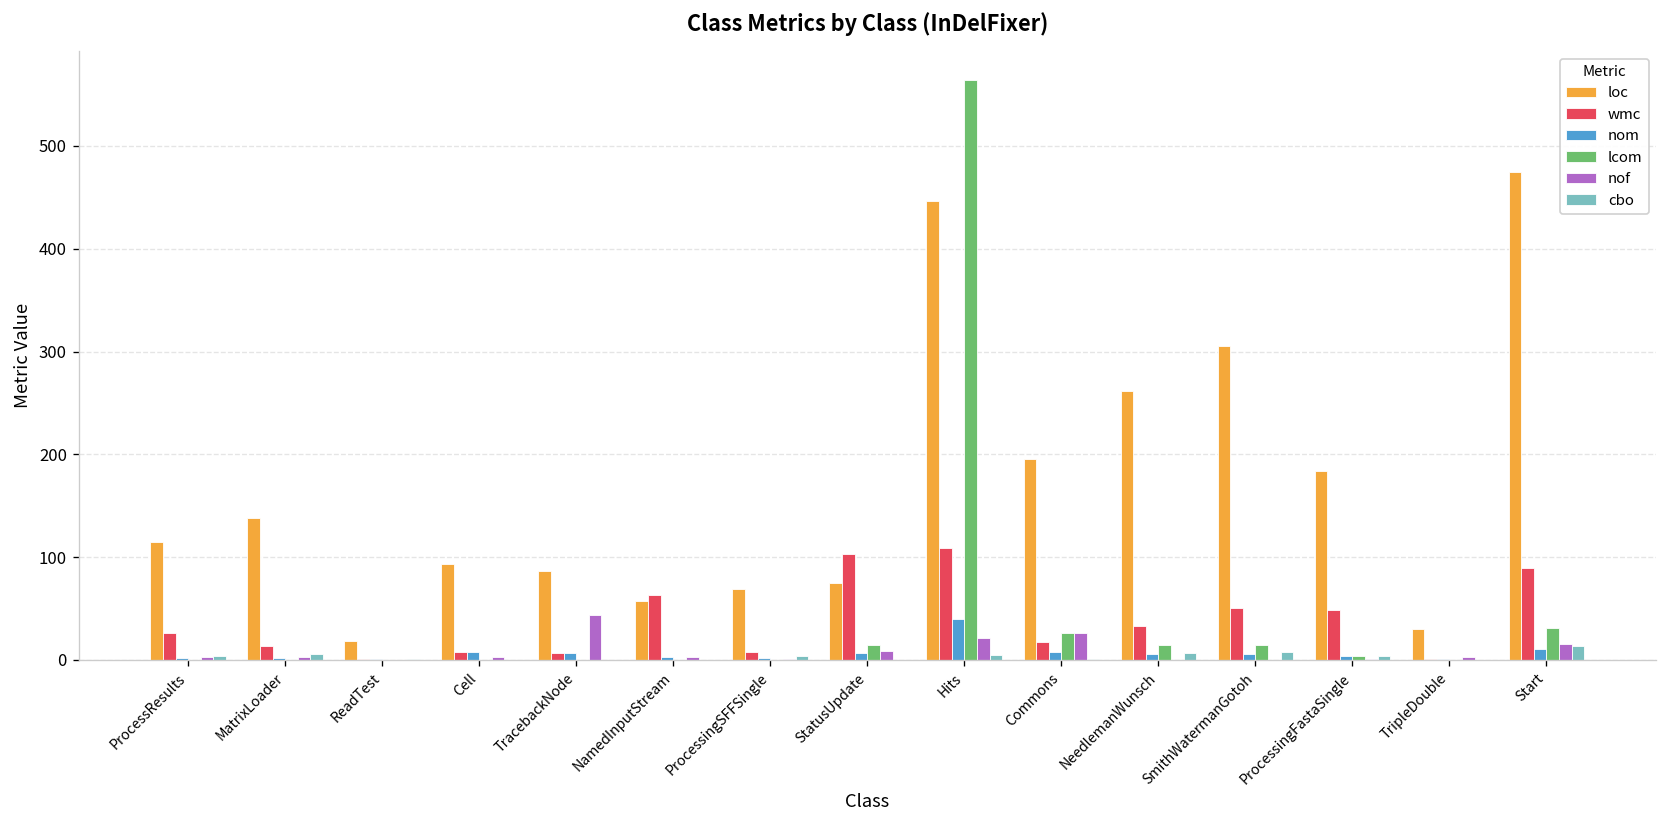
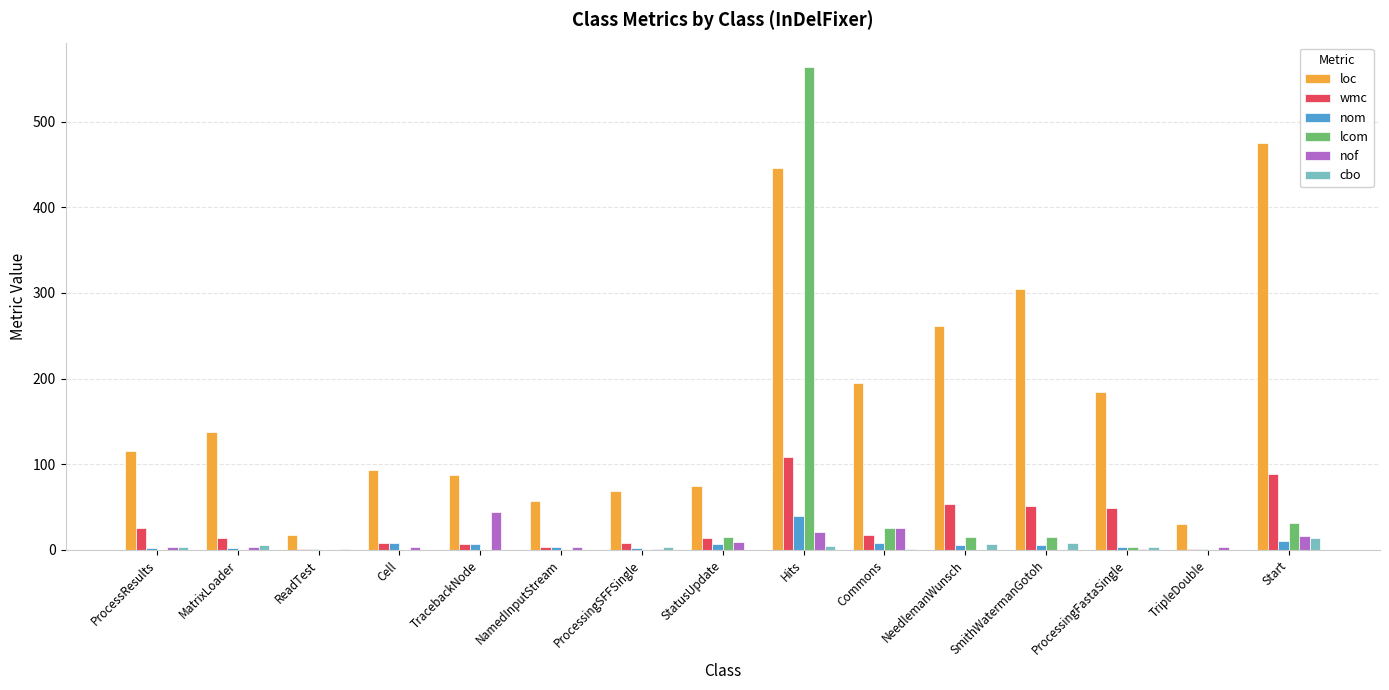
  {
    "loc": {
      "ProcessResults": 120,
      "MatrixLoader": 140,
      "ReadTest": 20,
      "Cell": 90,
      "TracebackNode": 90,
      "NamedInputStream": 60,
      "ProcessingSFFSingle": 70,
      "StatusUpdate": 80,
      "Hits": 450,
      "Commons": 200,
      "NeedlemanWunsch": 260,
      "SmithWatermanGotoh": 310,
      "ProcessingFastaSingle": 180,
      "TripleDouble": 30,
      "Start": 480
    },
    "wmc": {
      "ProcessResults": 30,
      "MatrixLoader": 10,
      "Cell": 10,
      "TracebackNode": 10,
-     "NamedInputStream": 60,
+     "NamedInputStream": 0,
      "ProcessingSFFSingle": 10,
-     "StatusUpdate": 100,
+     "StatusUpdate": 10,
      "Hits": 110,
      "Commons": 20,
-     "NeedlemanWunsch": 30,
+     "NeedlemanWunsch": 50,
      "SmithWatermanGotoh": 50,
      "ProcessingFastaSingle": 50,
      "Start": 90
    },
    "lcom": {
      "ProcessResults": 0,
      "MatrixLoader": 0,
      "ReadTest": 0,
      "Cell": 0,
      "TracebackNode": 0,
      "NamedInputStream": 0,
      "ProcessingSFFSingle": 0,
      "StatusUpdate": 20,
      "Hits": 560,
      "Commons": 30,
      "NeedlemanWunsch": 20,
      "SmithWatermanGotoh": 20,
      "ProcessingFastaSingle": 0,
      "TripleDouble": 0,
      "Start": 30
    },
    "nof": {
      "ProcessResults": 0,
      "MatrixLoader": 0,
      "ReadTest": 0,
      "Cell": 0,
      "TracebackNode": 40,
      "NamedInputStream": 0,
      "StatusUpdate": 10,
      "Hits": 20,
      "Commons": 30,
      "NeedlemanWunsch": 0,
      "SmithWatermanGotoh": 0,
      "TripleDouble": 0,
      "Start": 20
    }
  }
